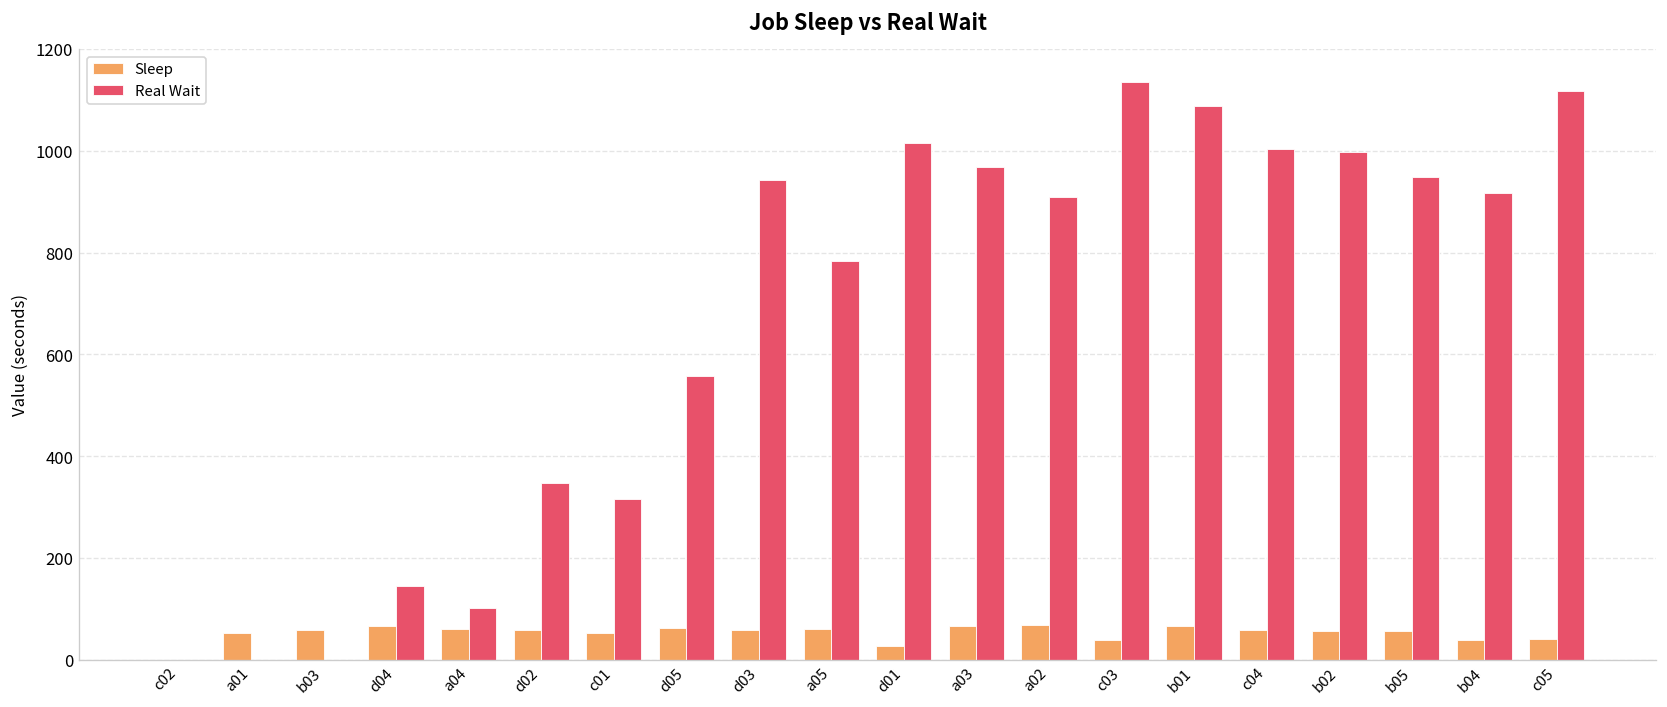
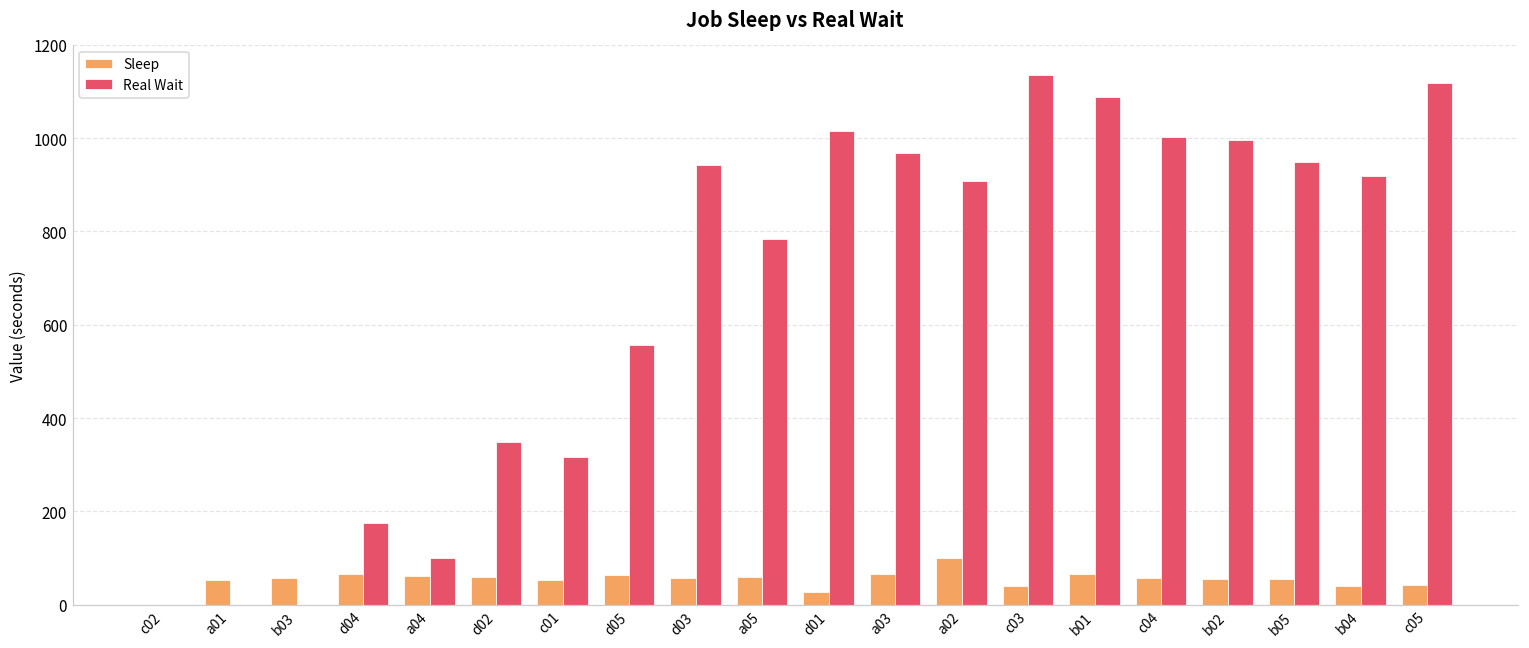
  {
    "Sleep": {
      "c02": 0,
      "a01": 50,
      "b03": 60,
      "d04": 70,
      "a04": 60,
      "d02": 60,
      "c01": 50,
      "d05": 60,
      "d03": 60,
      "a05": 60,
      "d01": 30,
      "a03": 70,
-     "a02": 70,
+     "a02": 100,
      "c03": 40,
      "b01": 70,
      "c04": 60,
      "b02": 60,
      "b05": 60,
      "b04": 40,
      "c05": 40
    },
    "Real Wait": {
      "c02": 0,
      "a01": 0,
      "b03": 0,
-     "d04": 150,
+     "d04": 170,
      "a04": 100,
      "d02": 350,
      "c01": 320,
      "d05": 560,
      "d03": 940,
      "a05": 780,
      "d01": 1020,
      "a03": 970,
      "a02": 910,
      "c03": 1140,
      "b01": 1090,
      "c04": 1000,
      "b02": 1000,
      "b05": 950,
      "b04": 920,
      "c05": 1120
    }
  }
